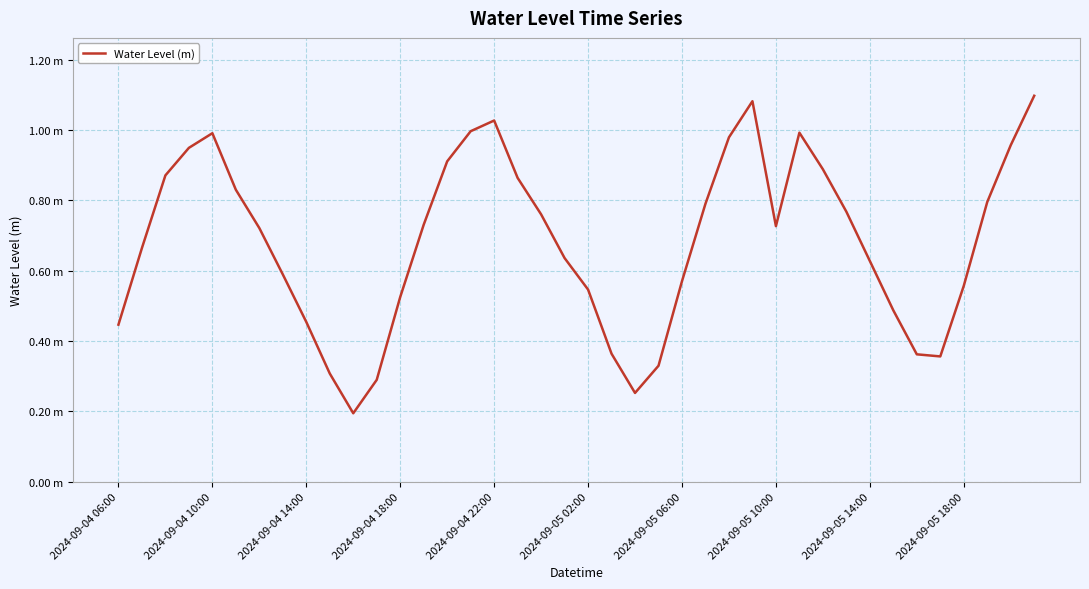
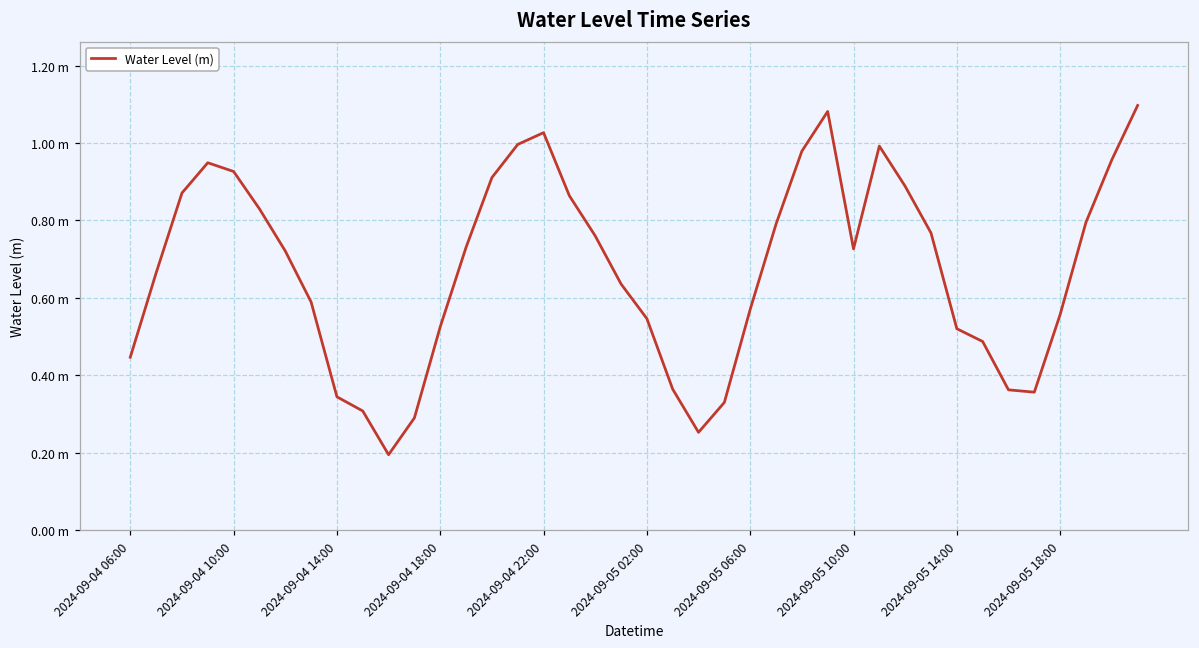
  {
    "2024-09-04 06:00": "0.45 m",
-   "2024-09-04 10:00": "0.99 m",
-   "2024-09-04 14:00": "0.45 m",
+   "2024-09-04 10:00": "0.93 m",
+   "2024-09-04 14:00": "0.34 m",
    "2024-09-04 18:00": "0.52 m",
    "2024-09-04 22:00": "1.03 m",
    "2024-09-05 02:00": "0.55 m",
    "2024-09-05 06:00": "0.57 m",
    "2024-09-05 10:00": "0.73 m",
-   "2024-09-05 14:00": "0.63 m",
+   "2024-09-05 14:00": "0.52 m",
    "2024-09-05 18:00": "0.56 m"
  }
